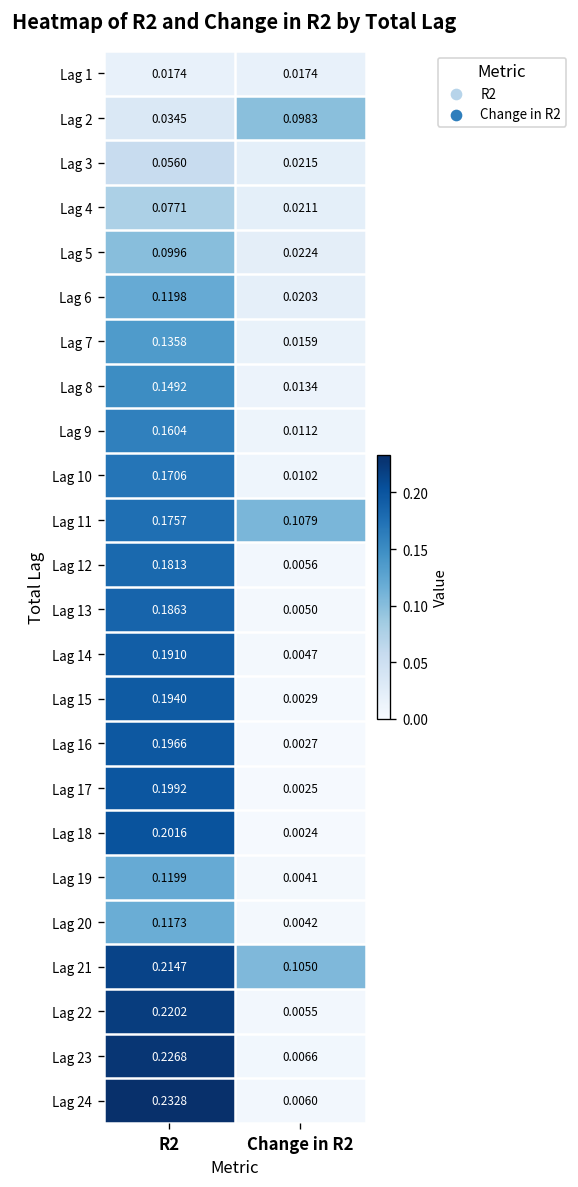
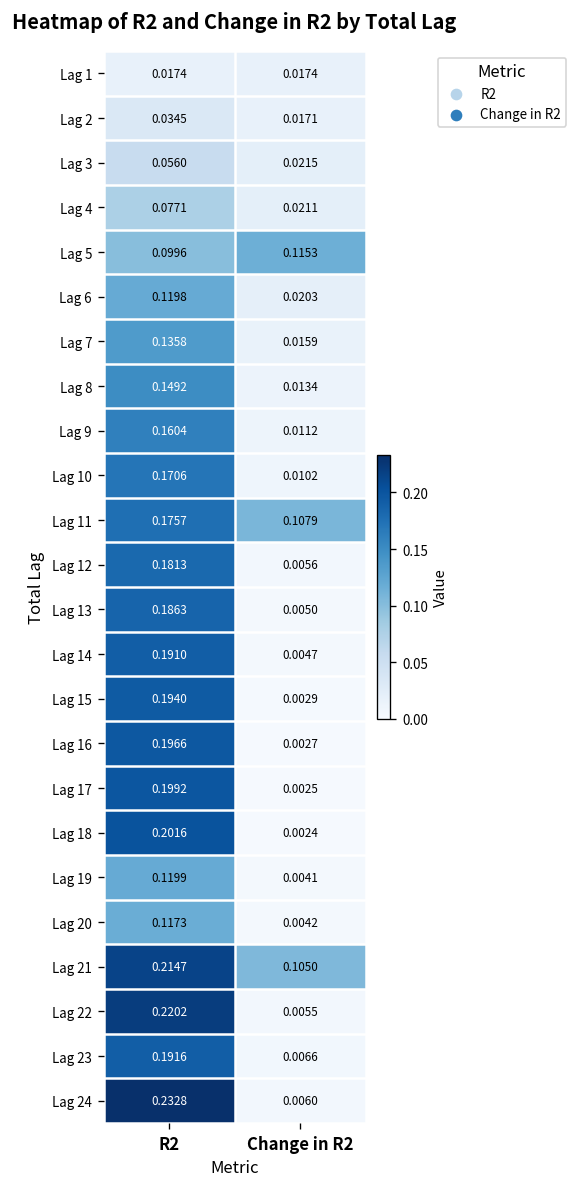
  {
    "Lag 1": {
      "R2": 0.0174,
      "Change in R2": 0.0174
    },
    "Lag 2": {
      "R2": 0.0345,
-     "Change in R2": 0.0983
+     "Change in R2": 0.0171
    },
    "Lag 3": {
      "R2": 0.0560,
      "Change in R2": 0.0215
    },
    "Lag 4": {
      "R2": 0.0771,
      "Change in R2": 0.0211
    },
    "Lag 5": {
      "R2": 0.0996,
-     "Change in R2": 0.0224
+     "Change in R2": 0.1153
    },
    "Lag 6": {
      "R2": 0.1198,
      "Change in R2": 0.0203
    },
    "Lag 7": {
      "R2": 0.1358,
      "Change in R2": 0.0159
    },
    "Lag 8": {
      "R2": 0.1492,
      "Change in R2": 0.0134
    },
    "Lag 9": {
      "R2": 0.1604,
      "Change in R2": 0.0112
    },
    "Lag 10": {
      "R2": 0.1706,
      "Change in R2": 0.0102
    },
    "Lag 11": {
      "R2": 0.1757,
      "Change in R2": 0.1079
    },
    "Lag 12": {
      "R2": 0.1813,
      "Change in R2": 0.0056
    },
    "Lag 13": {
      "R2": 0.1863,
      "Change in R2": 0.0050
    },
    "Lag 14": {
      "R2": 0.1910,
      "Change in R2": 0.0047
    },
    "Lag 15": {
      "R2": 0.1940,
      "Change in R2": 0.0029
    },
    "Lag 16": {
      "R2": 0.1966,
      "Change in R2": 0.0027
    },
    "Lag 17": {
      "R2": 0.1992,
      "Change in R2": 0.0025
    },
    "Lag 18": {
      "R2": 0.2016,
      "Change in R2": 0.0024
    },
    "Lag 19": {
      "R2": 0.1199,
      "Change in R2": 0.0041
    },
    "Lag 20": {
      "R2": 0.1173,
      "Change in R2": 0.0042
    },
    "Lag 21": {
      "R2": 0.2147,
      "Change in R2": 0.1050
    },
    "Lag 22": {
      "R2": 0.2202,
      "Change in R2": 0.0055
    },
    "Lag 23": {
-     "R2": 0.2268,
+     "R2": 0.1916,
      "Change in R2": 0.0066
    },
    "Lag 24": {
      "R2": 0.2328,
      "Change in R2": 0.0060
    }
  }
